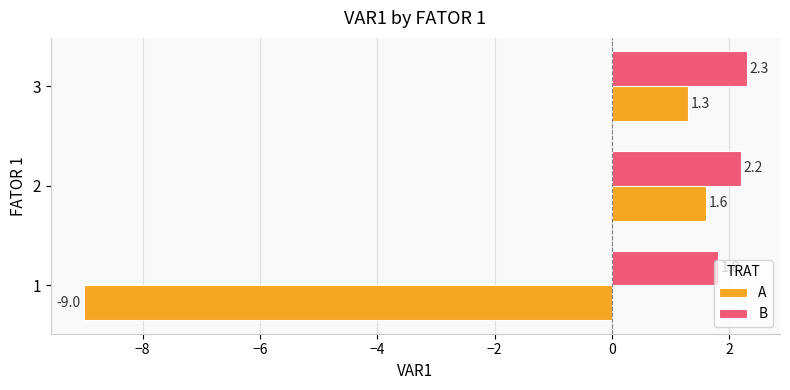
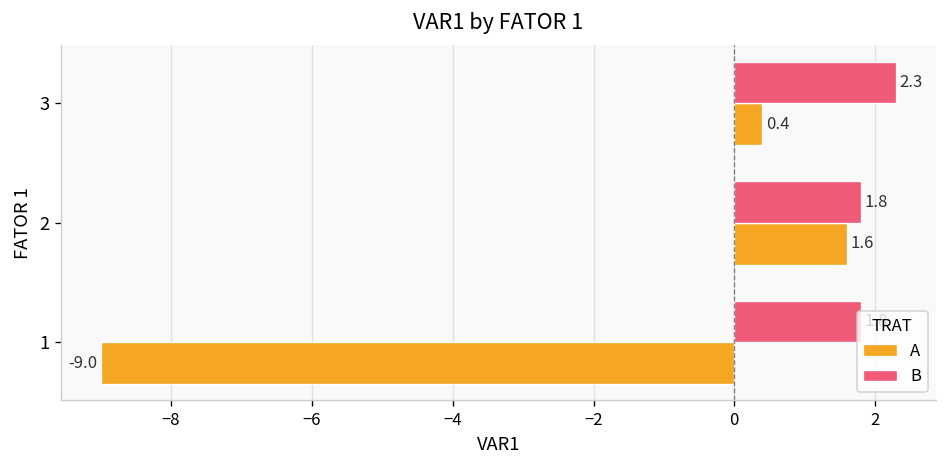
  {
    "A": {
-     "3": 1.3,
+     "3": 0.4,
      "2": 1.6,
      "1": -9.0
    },
    "B": {
      "3": 2.3,
-     "2": 2.2
+     "2": 1.8
    }
  }
